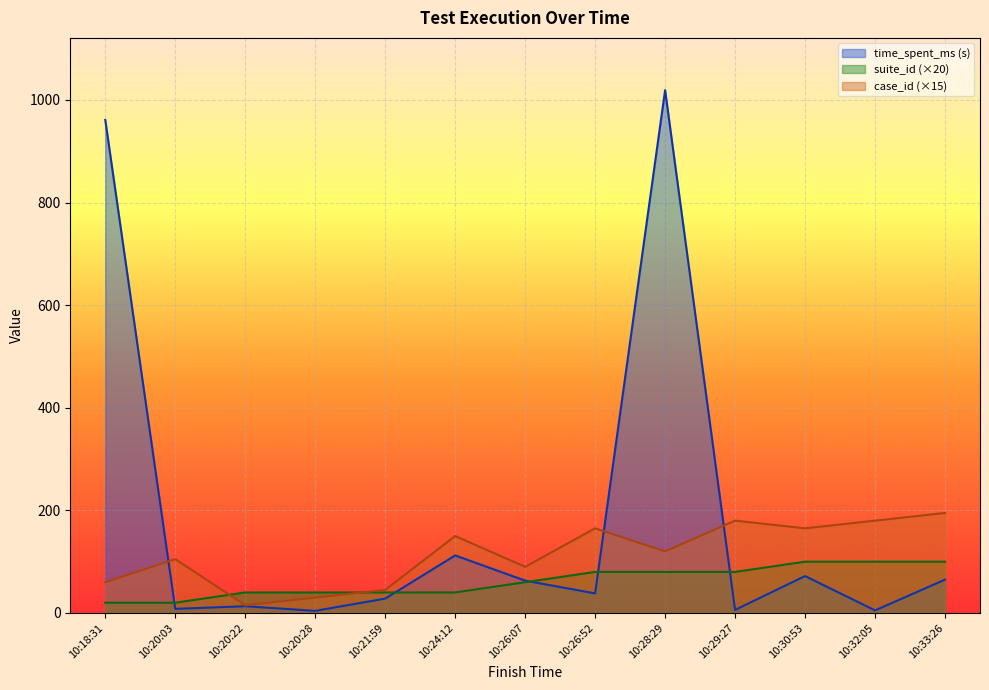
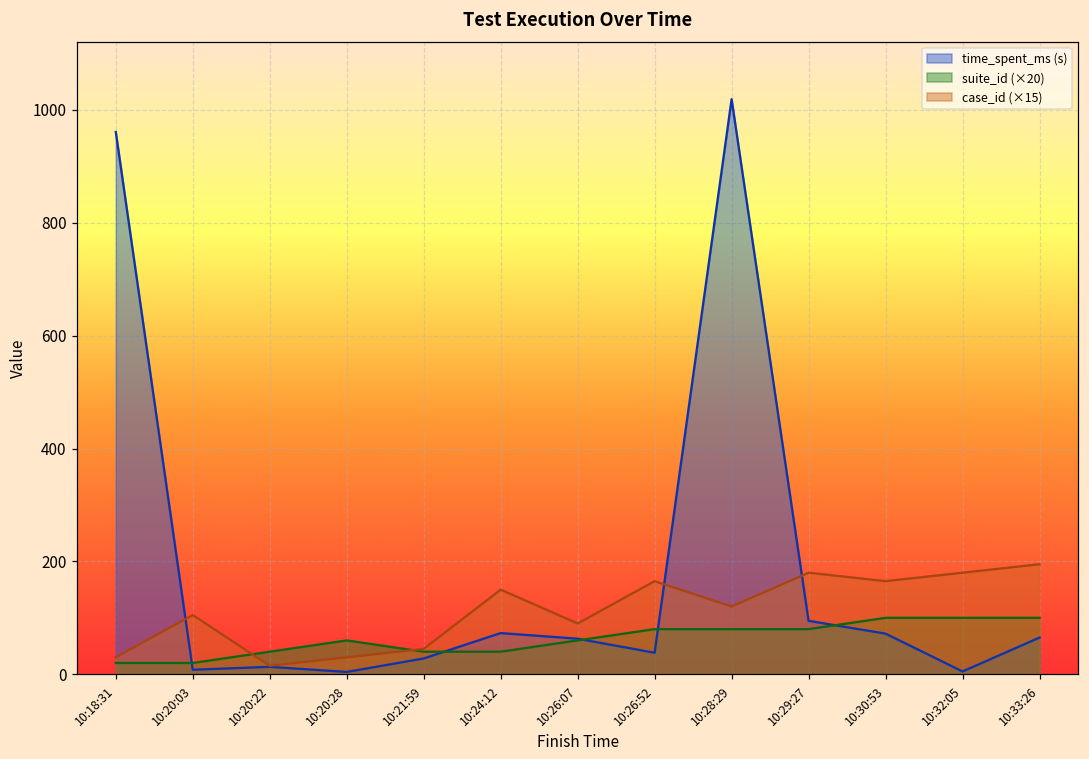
  {
    "time_spent_ms (s)": {
      "10:18:31": 960,
      "10:20:03": 10,
      "10:20:28": 0,
      "10:21:59": 30,
-     "10:24:12": 110,
+     "10:24:12": 70,
      "10:26:52": 40,
      "10:28:29": 1020,
-     "10:29:27": 10,
+     "10:29:27": 90,
      "10:30:53": 70,
      "10:32:05": 10,
      "10:33:26": 70
    },
    "suite_id (×20)": {
      "10:18:31": 20,
      "10:20:03": 20,
      "10:20:22": 40,
-     "10:20:28": 40,
+     "10:20:28": 60,
      "10:21:59": 40,
      "10:24:12": 40,
      "10:26:52": 80,
      "10:28:29": 80,
      "10:29:27": 80,
      "10:30:53": 100,
      "10:32:05": 100,
      "10:33:26": 100
    },
    "case_id (×15)": {
-     "10:18:31": 60,
+     "10:18:31": 30,
      "10:20:03": 110,
      "10:20:28": 30,
      "10:21:59": 50,
      "10:24:12": 150,
      "10:26:07": 90,
      "10:26:52": 170,
      "10:28:29": 120,
      "10:29:27": 180,
      "10:30:53": 170,
      "10:32:05": 180,
      "10:33:26": 200
    }
  }
